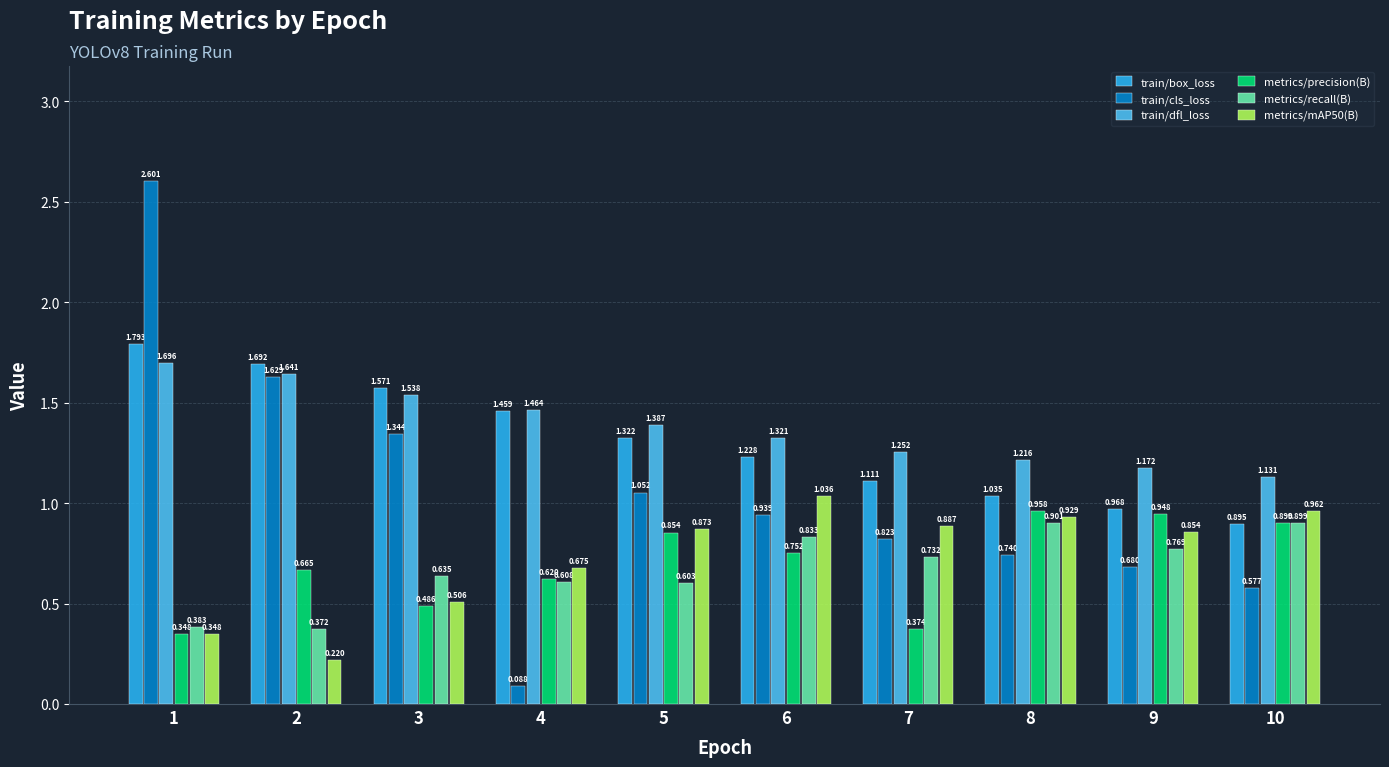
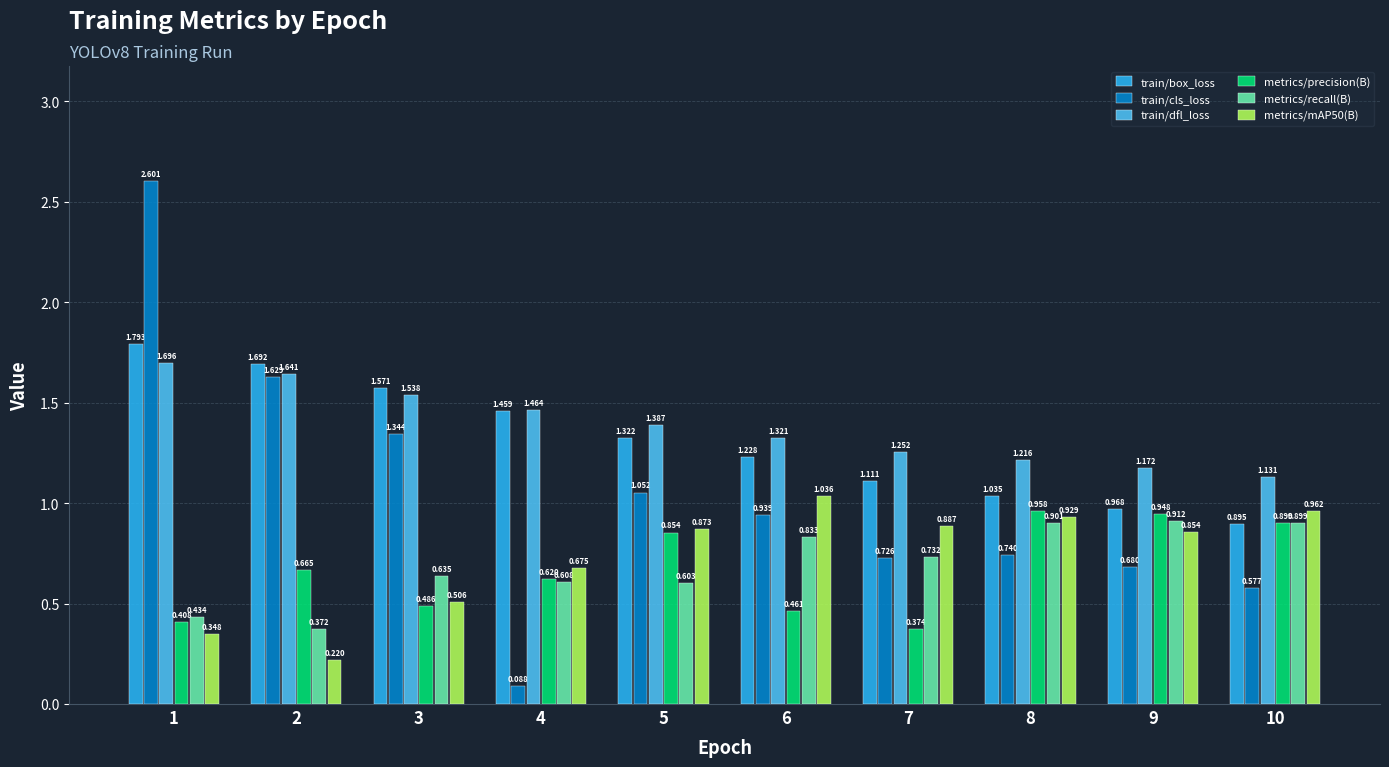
  {
    "train/cls_loss": {
      "1": 2.601,
      "3": 1.344,
      "4": 0.088,
      "5": 1.052,
      "6": 0.939,
-     "7": 0.823,
+     "7": 0.726,
      "8": 0.740,
      "9": 0.680,
      "10": 0.577
    },
    "metrics/precision(B)": {
-     "1": 0.348,
+     "1": 0.408,
      "2": 0.665,
      "3": 0.486,
      "5": 0.854,
-     "6": 0.752,
+     "6": 0.461,
      "7": 0.374,
      "8": 0.958,
      "9": 0.948
    },
    "metrics/recall(B)": {
-     "1": 0.383,
+     "1": 0.434,
      "2": 0.372,
      "3": 0.635,
      "5": 0.603,
      "6": 0.833,
      "7": 0.732,
      "8": 0.901,
-     "9": 0.769
+     "9": 0.912
    },
    "metrics/mAP50(B)": {
      "1": 0.348,
      "2": 0.220,
      "3": 0.506,
      "4": 0.675,
      "5": 0.873,
      "6": 1.036,
      "7": 0.887,
      "8": 0.929,
      "9": 0.854,
      "10": 0.962
    }
  }
